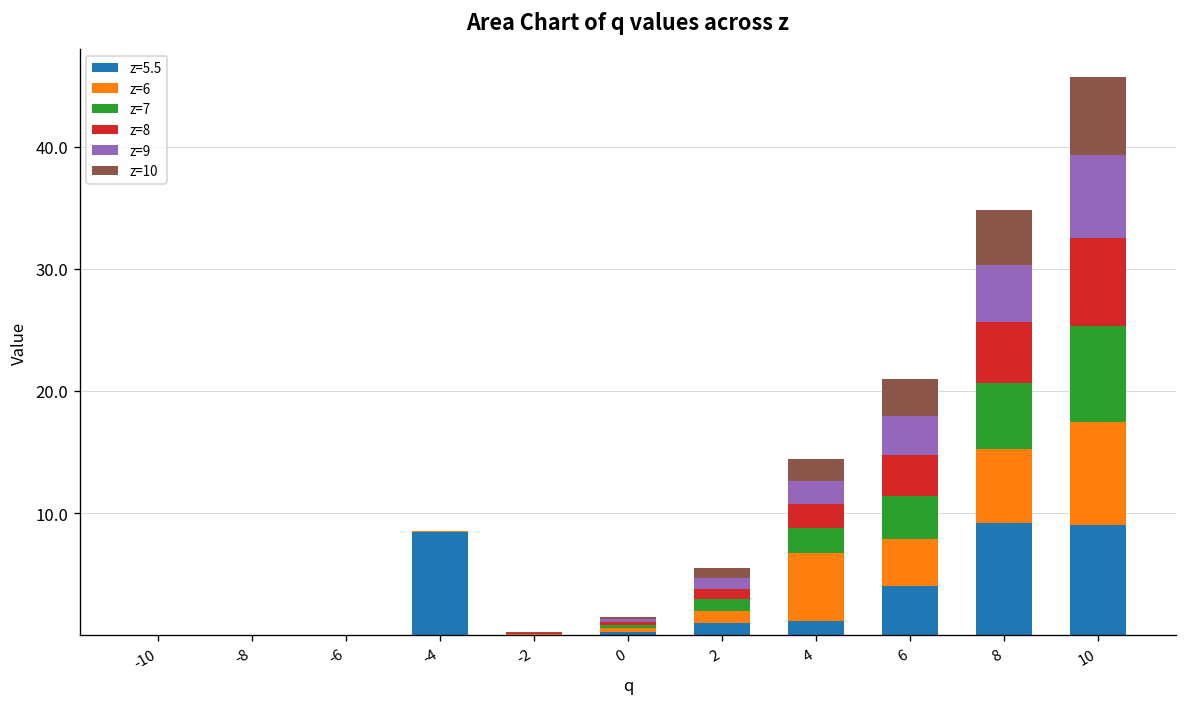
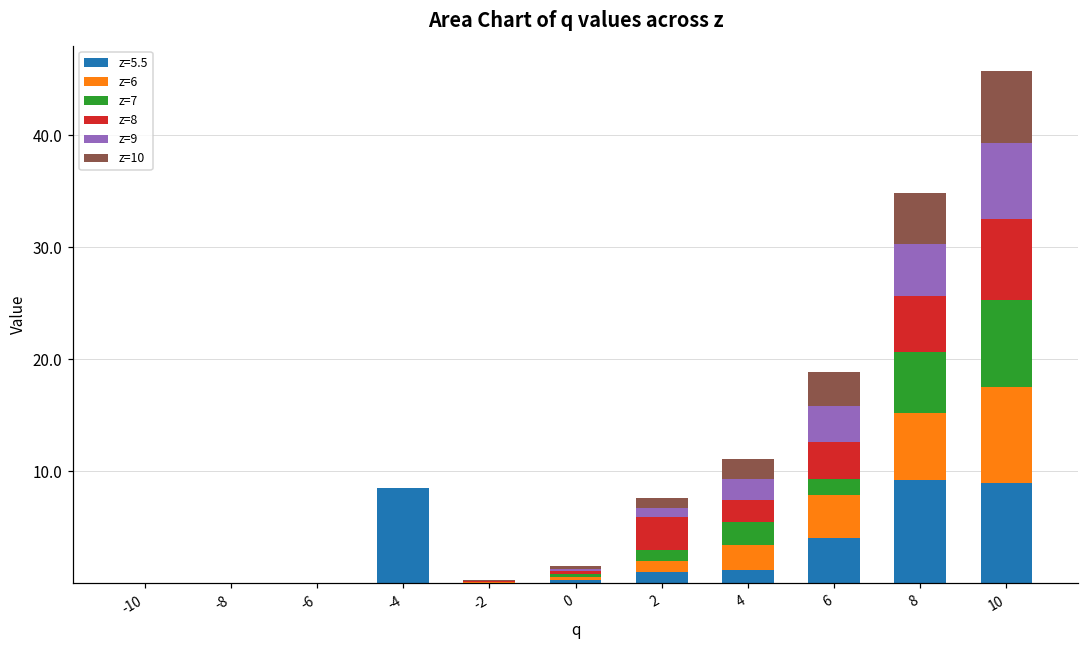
  {
    "z=5.5": {
      "-4": 8.5,
      "0": 0.3,
      "2": 1.0,
      "4": 1.2,
      "6": 4.0,
      "8": 9.2,
      "10": 9.0
    },
    "z=6": {
      "0": 0.3,
      "2": 1.0,
-     "4": 5.5,
+     "4": 2.2,
      "6": 3.8,
      "8": 6.0,
      "10": 8.5
    },
    "z=7": {
      "0": 0.3,
      "2": 0.9,
      "4": 2.1,
-     "6": 3.5,
+     "6": 1.4,
      "8": 5.4,
      "10": 7.8
    },
    "z=8": {
-     "2": 0.9,
+     "2": 3.0,
      "4": 2.0,
      "6": 3.3,
      "8": 5.0,
      "10": 7.2
    },
    "z=9": {
      "2": 0.8,
      "4": 1.9,
      "6": 3.2,
      "8": 4.7,
      "10": 6.8
    },
    "z=10": {
      "2": 0.8,
      "4": 1.8,
      "6": 3.1,
      "8": 4.5,
      "10": 6.4
    }
  }
